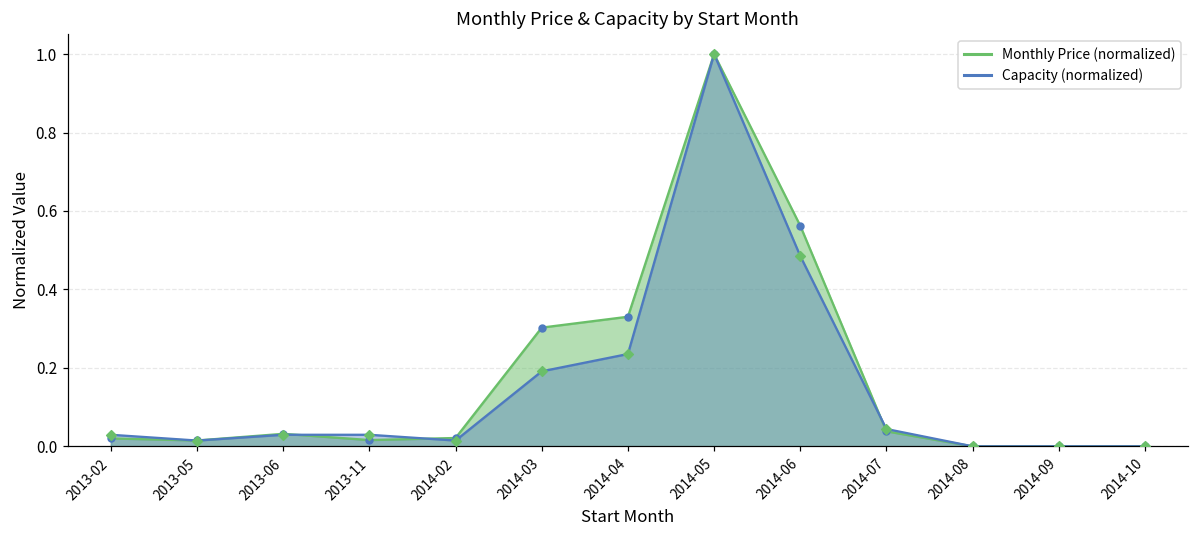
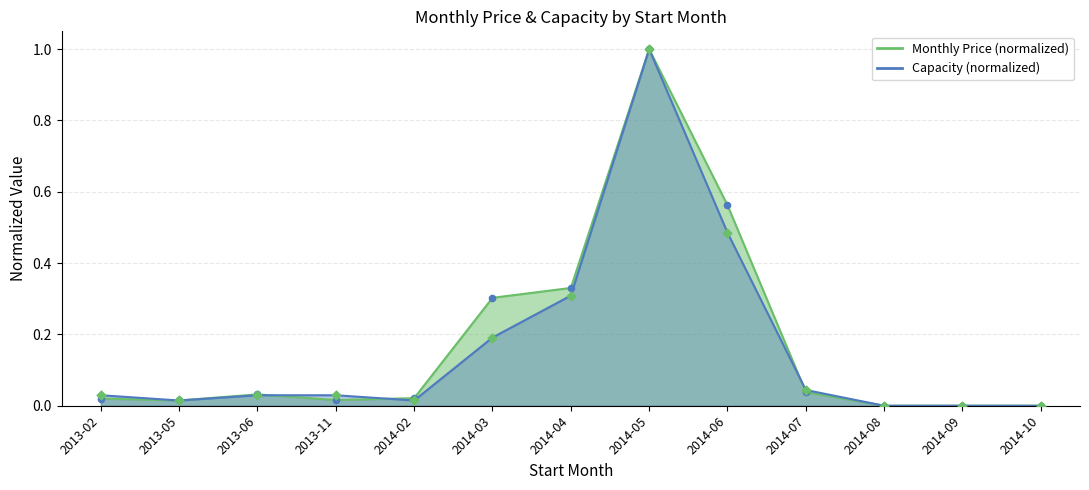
  {
    "Monthly Price (normalized)": {
      "2013-02": 0.02,
      "2013-11": 0.02,
      "2014-03": 0.30,
      "2014-04": 0.33,
      "2014-06": 0.56
    },
    "Capacity (normalized)": {
      "2013-02": 0.03,
      "2013-11": 0.03,
      "2014-03": 0.19,
-     "2014-04": 0.24,
+     "2014-04": 0.31,
      "2014-06": 0.49
    }
  }
